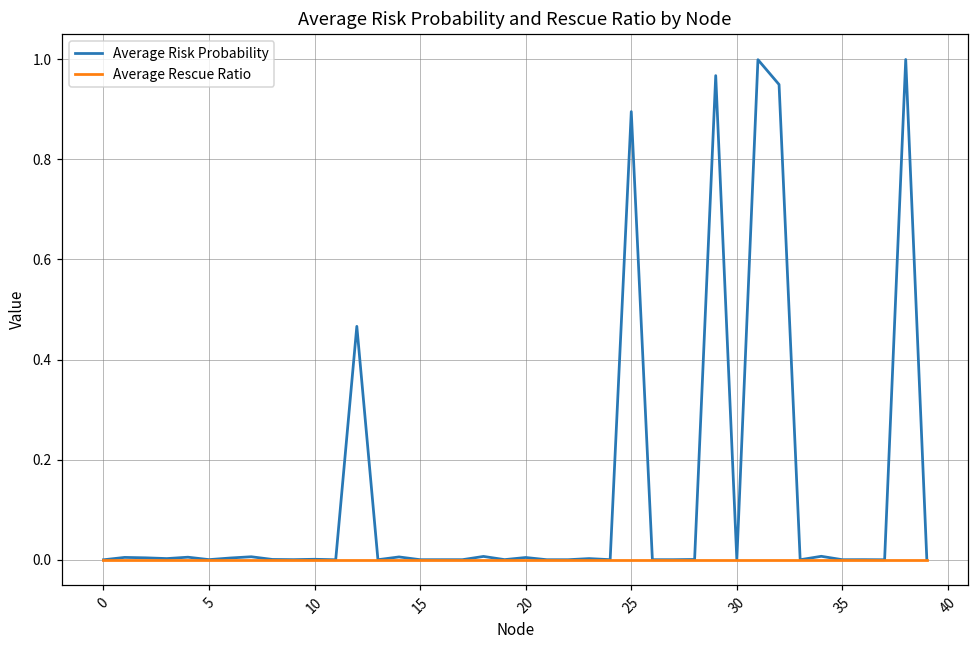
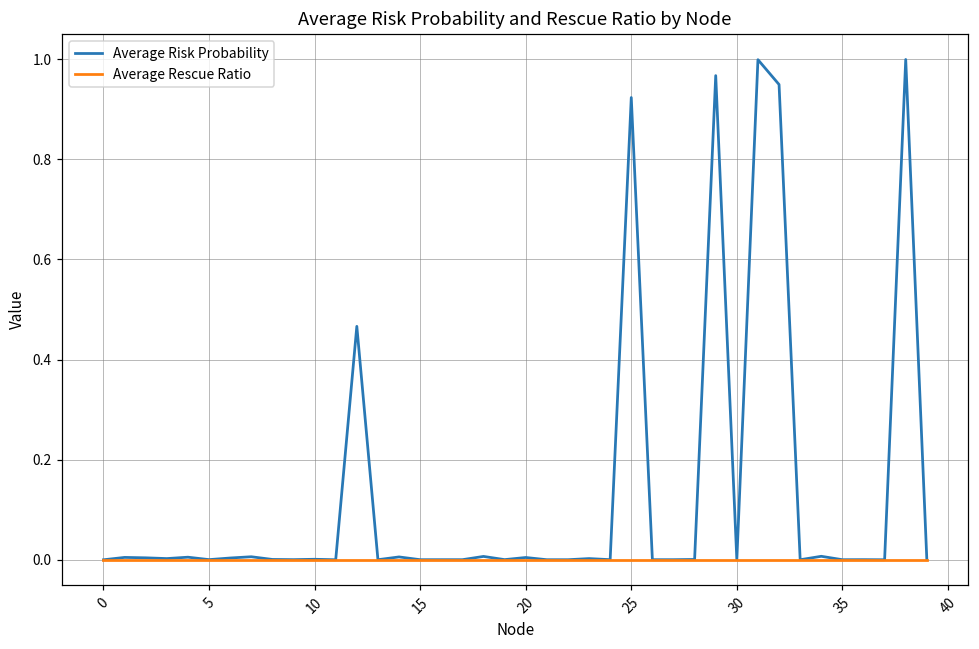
  {
    "Average Risk Probability": {
-     "25": 0.90
+     "25": 0.92
    },
    "Average Rescue Ratio": {
      "25": 0.00
    }
  }
